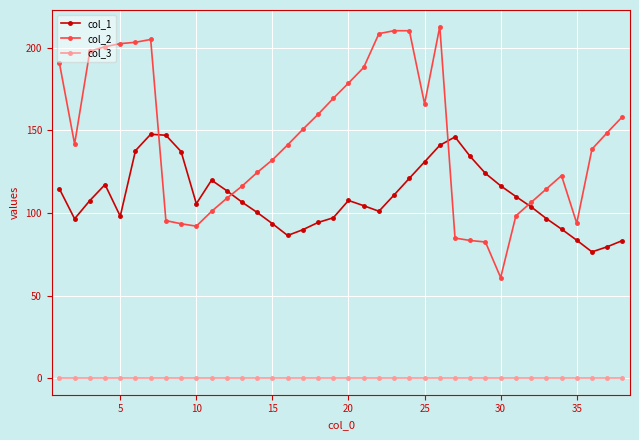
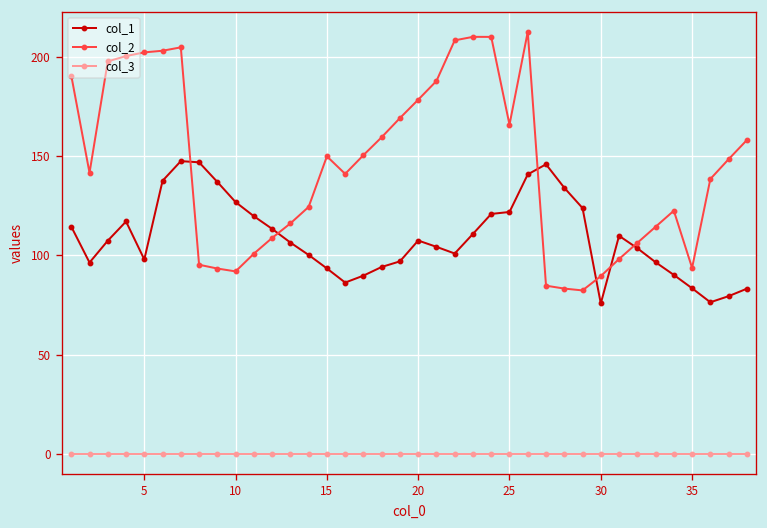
  {
    "col_1": {
      "5": 98,
-     "10": 106,
+     "10": 127,
      "15": 93,
      "20": 108,
-     "25": 131,
-     "30": 116,
+     "25": 122,
+     "30": 76,
      "35": 83
    },
    "col_2": {
      "5": 202,
      "10": 92,
-     "15": 132,
+     "15": 150,
      "20": 179,
      "25": 166,
-     "30": 61,
+     "30": 90,
      "35": 94
    },
    "col_3": {
      "5": 0,
      "10": 0,
      "15": 0,
      "20": 0,
      "25": 0,
      "30": 0,
      "35": 0
    }
  }
